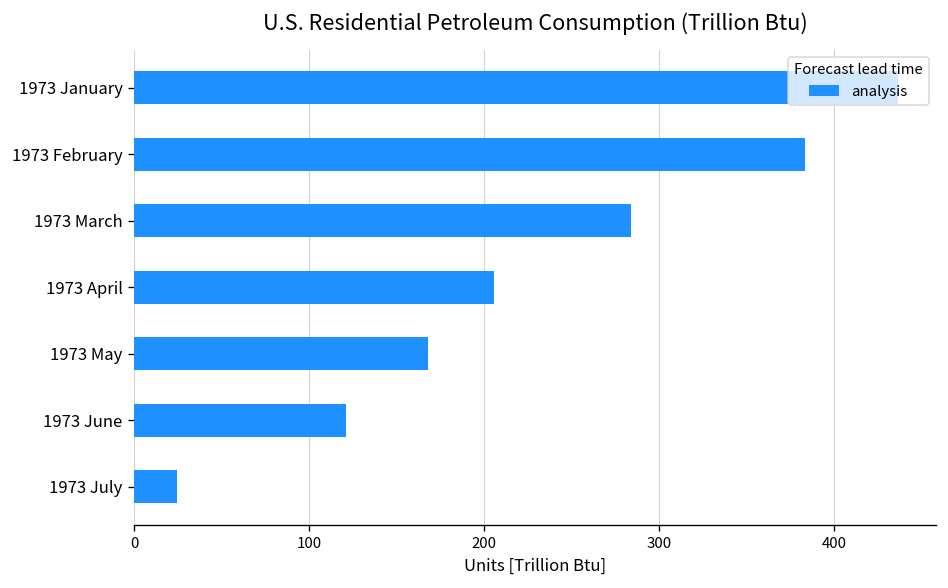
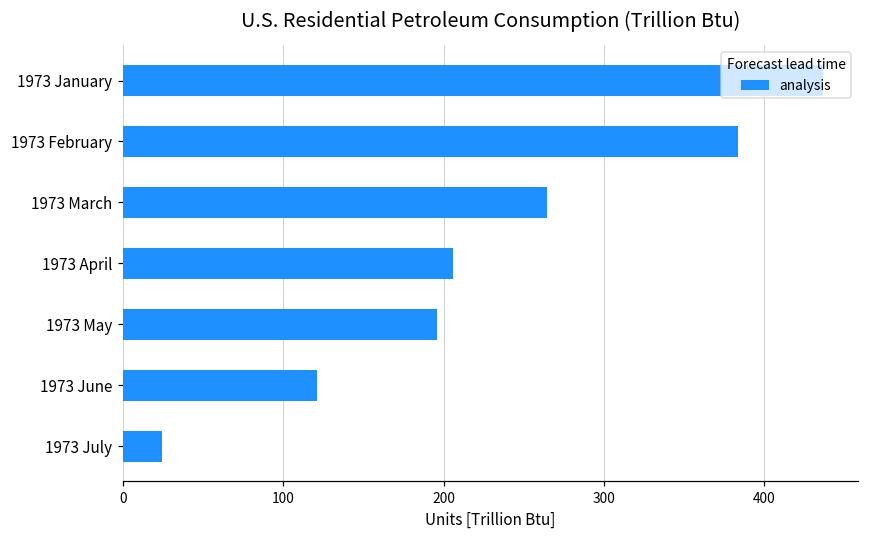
  {
    "1973 February": 383,
-   "1973 March": 284,
+   "1973 March": 264,
    "1973 April": 206,
-   "1973 May": 168,
+   "1973 May": 196,
    "1973 June": 121,
    "1973 July": 25
  }
